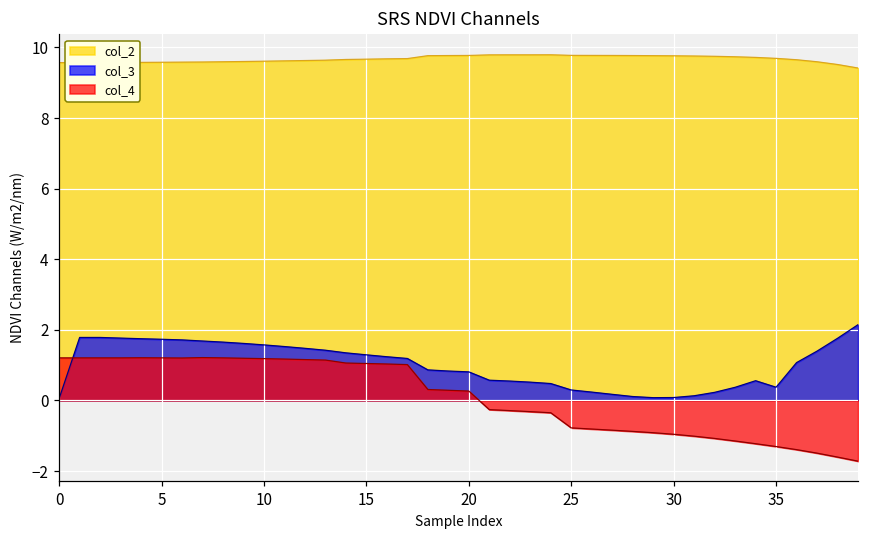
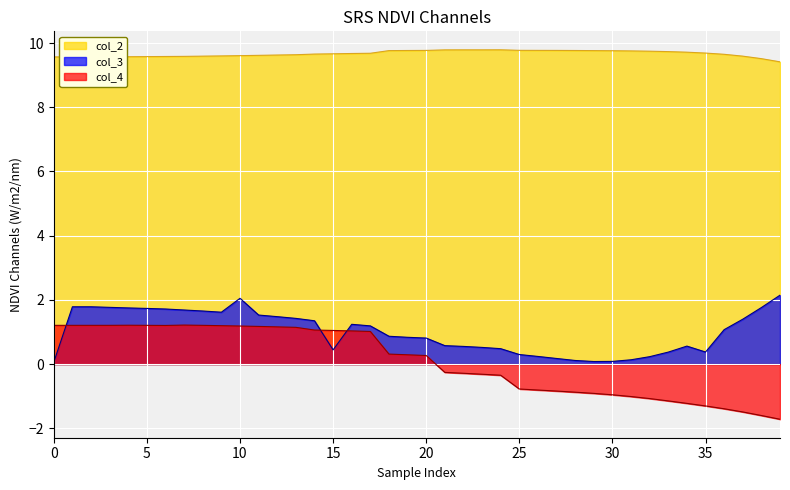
  {
    "col_3": {
      "0": 0.1,
      "5": 1.7,
-     "10": 1.6,
-     "15": 1.3,
+     "10": 2.0,
+     "15": 0.4,
      "20": 0.8,
      "25": 0.3,
      "30": 0.1,
      "35": 0.4
    }
  }
